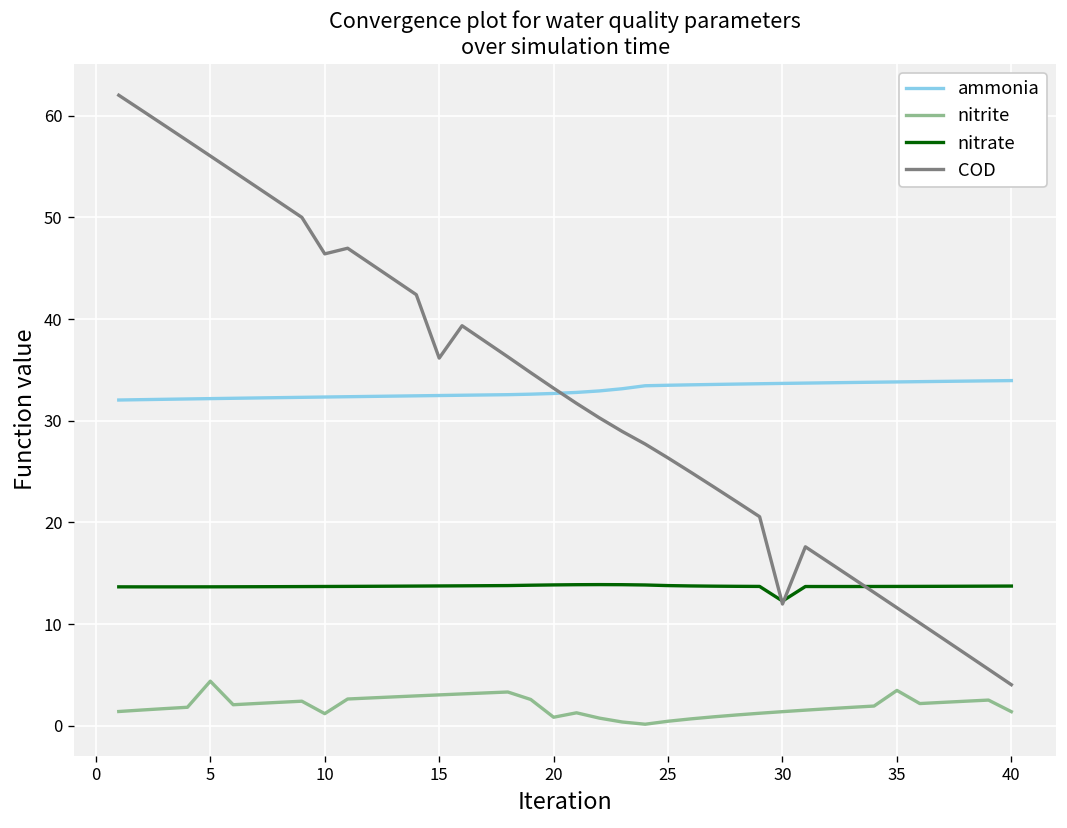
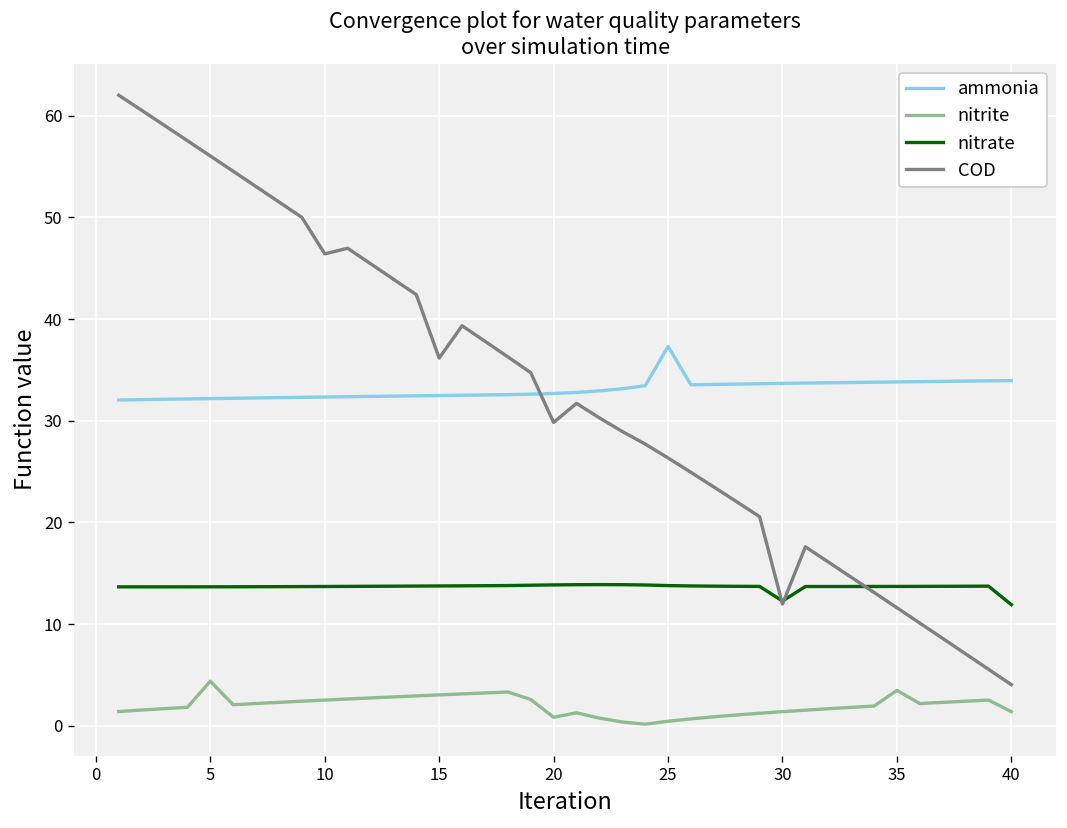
  {
    "ammonia": {
      "5": 32,
      "10": 32,
      "15": 32,
      "20": 33,
-     "25": 33,
+     "25": 37,
      "30": 34,
      "35": 34,
      "40": 34
    },
    "nitrite": {
      "5": 4,
-     "10": 1,
+     "10": 3,
      "15": 3,
      "20": 1,
      "25": 0,
      "30": 1,
      "35": 3,
      "40": 1
    },
    "nitrate": {
      "5": 14,
      "10": 14,
      "15": 14,
      "20": 14,
      "25": 14,
      "35": 14,
-     "40": 14
+     "40": 12
    },
    "COD": {
      "5": 56,
      "10": 46,
      "15": 36,
-     "20": 33,
+     "20": 30,
      "25": 26,
      "35": 12,
      "40": 4
    }
  }
